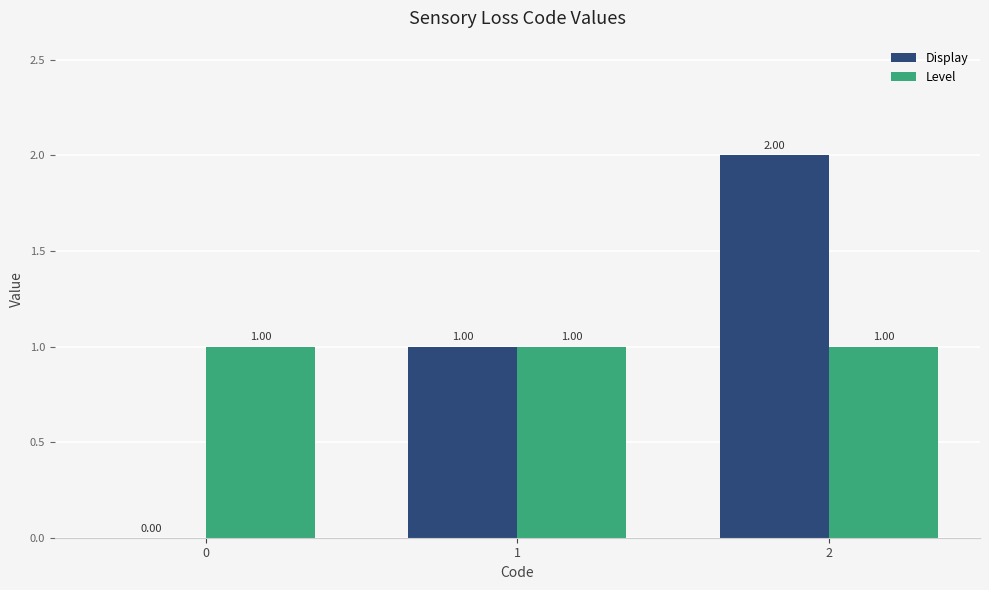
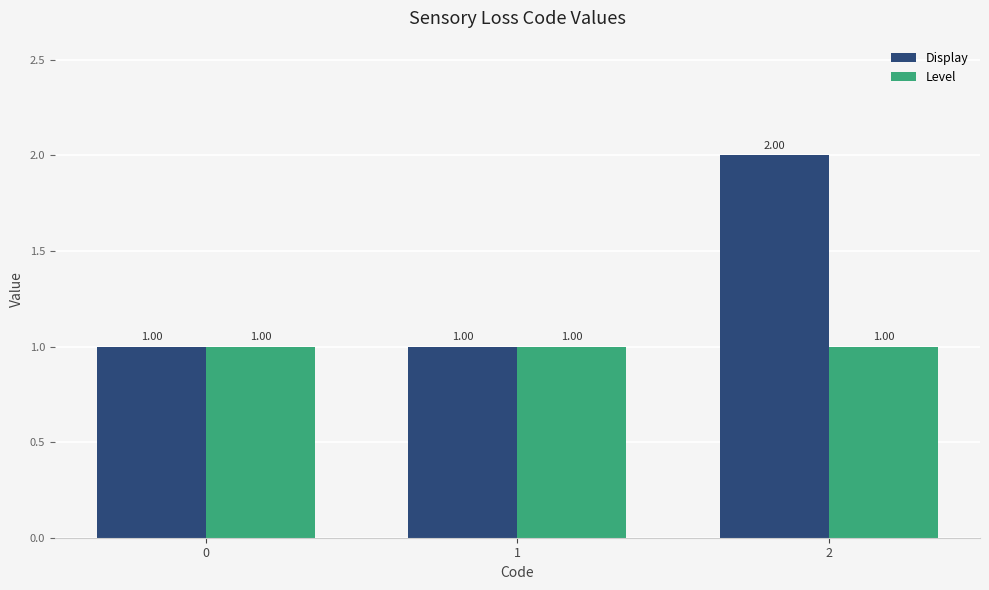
  {
    "Display": {
-     "0": 0.00,
+     "0": 1.00,
      "1": 1.00,
      "2": 2.00
    },
    "Level": {
      "0": 1.00,
      "1": 1.00,
      "2": 1.00
    }
  }
